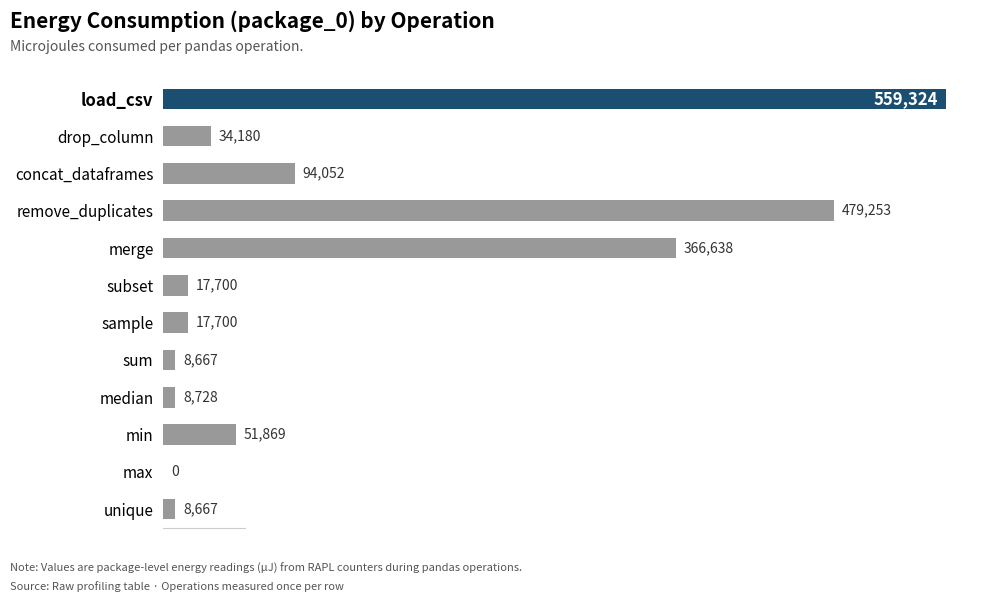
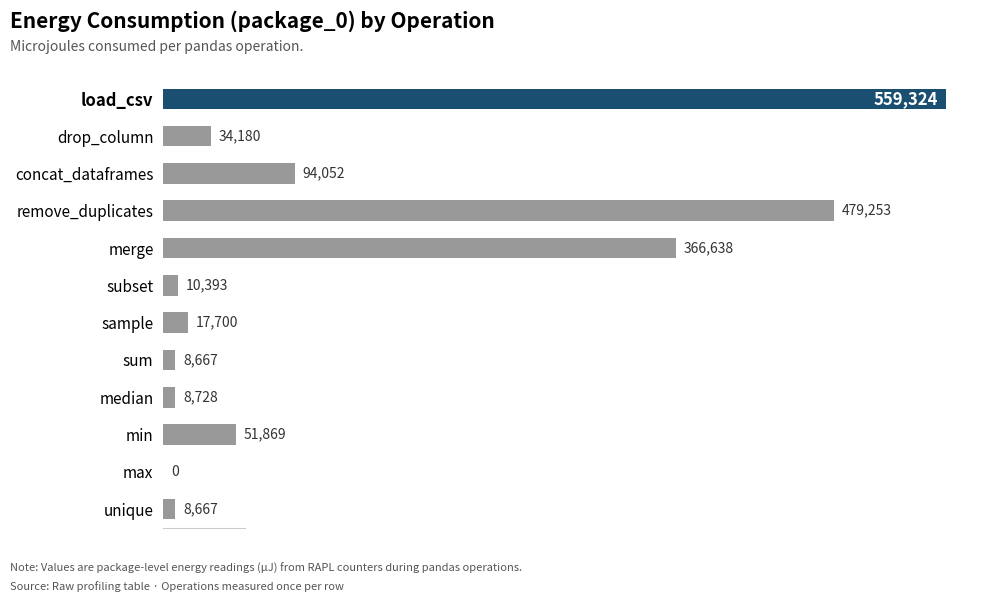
  {
    "load_csv": "559,324",
    "drop_column": "34,180",
    "concat_dataframes": "94,052",
    "remove_duplicates": "479,253",
    "merge": "366,638",
-   "subset": "17,700",
+   "subset": "10,393",
    "sample": "17,700",
    "sum": "8,667",
    "median": "8,728",
    "min": "51,869",
    "max": "0",
    "unique": "8,667"
  }
